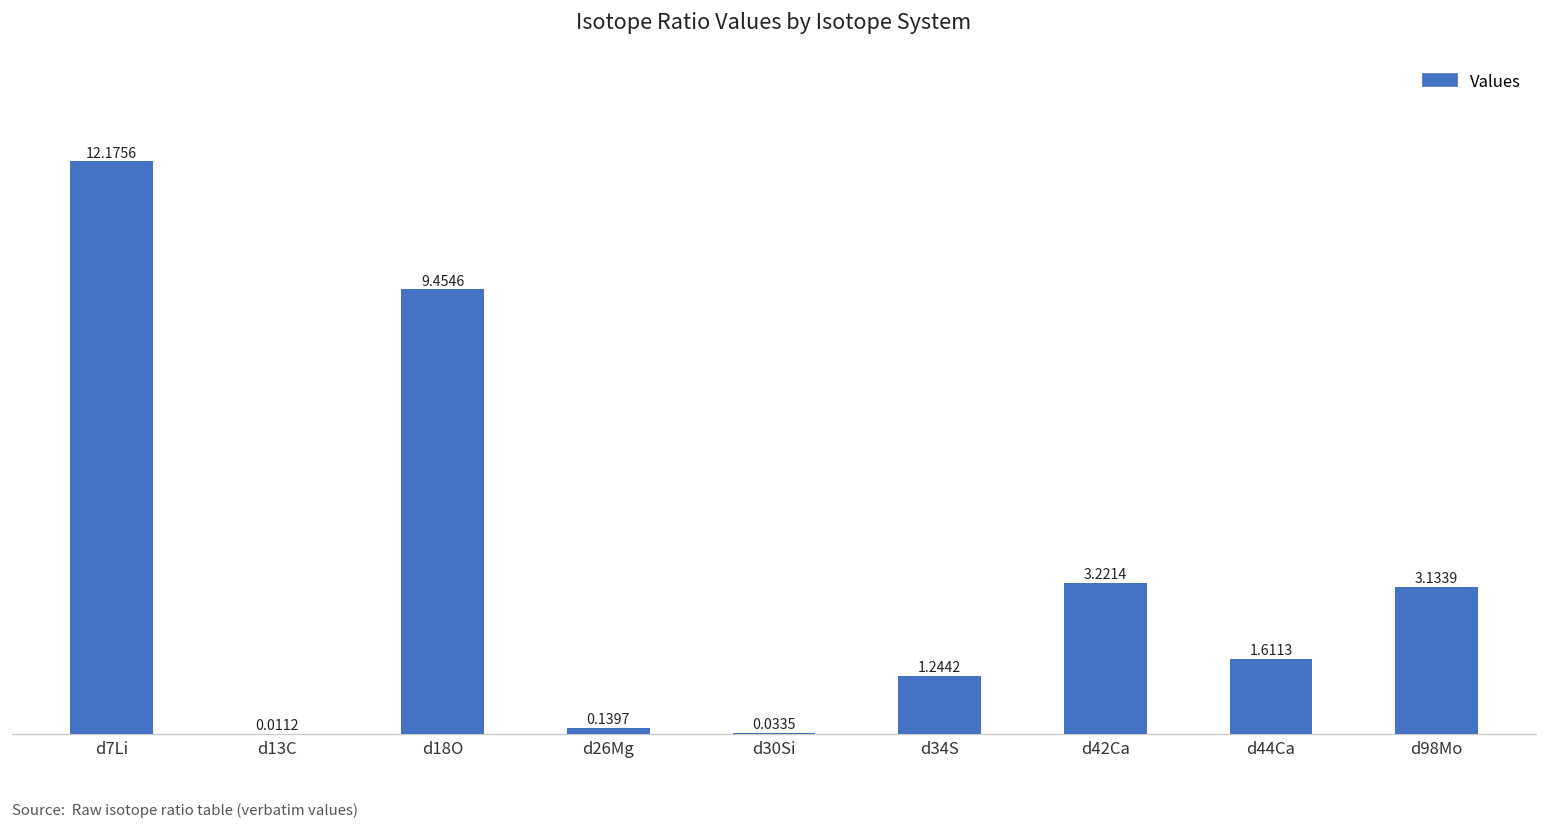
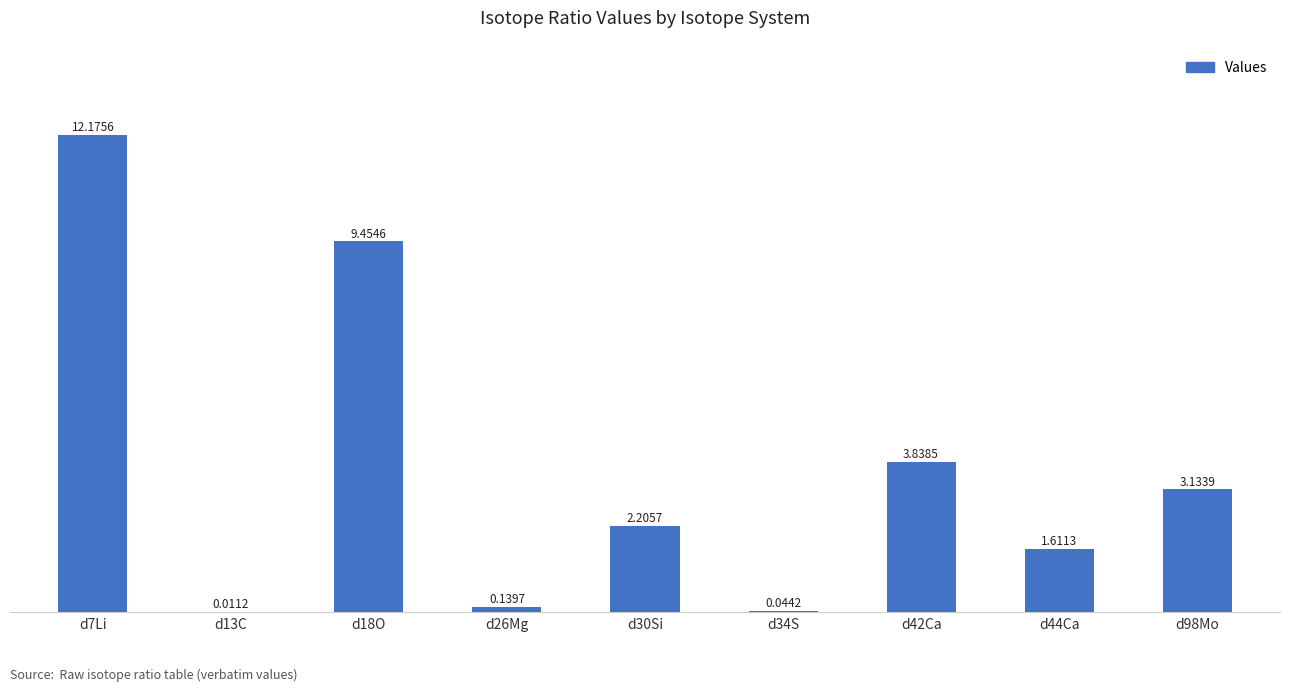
  {
    "d7Li": 12.1756,
    "d13C": 0.0112,
    "d18O": 9.4546,
    "d26Mg": 0.1397,
-   "d30Si": 0.0335,
-   "d34S": 1.2442,
-   "d42Ca": 3.2214,
+   "d30Si": 2.2057,
+   "d34S": 0.0442,
+   "d42Ca": 3.8385,
    "d44Ca": 1.6113,
    "d98Mo": 3.1339
  }
